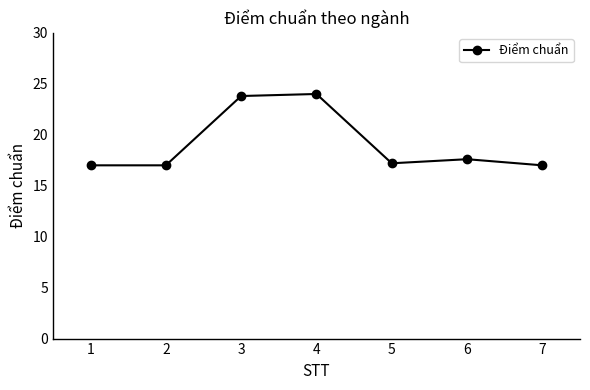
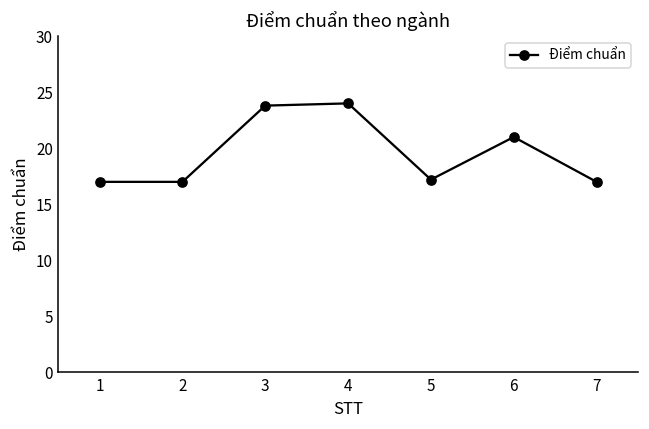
  {
    "1": 17.0,
    "2": 17.0,
    "3": 23.8,
    "4": 24.0,
    "5": 17.2,
-   "6": 17.6,
+   "6": 21.0,
    "7": 17.0
  }
